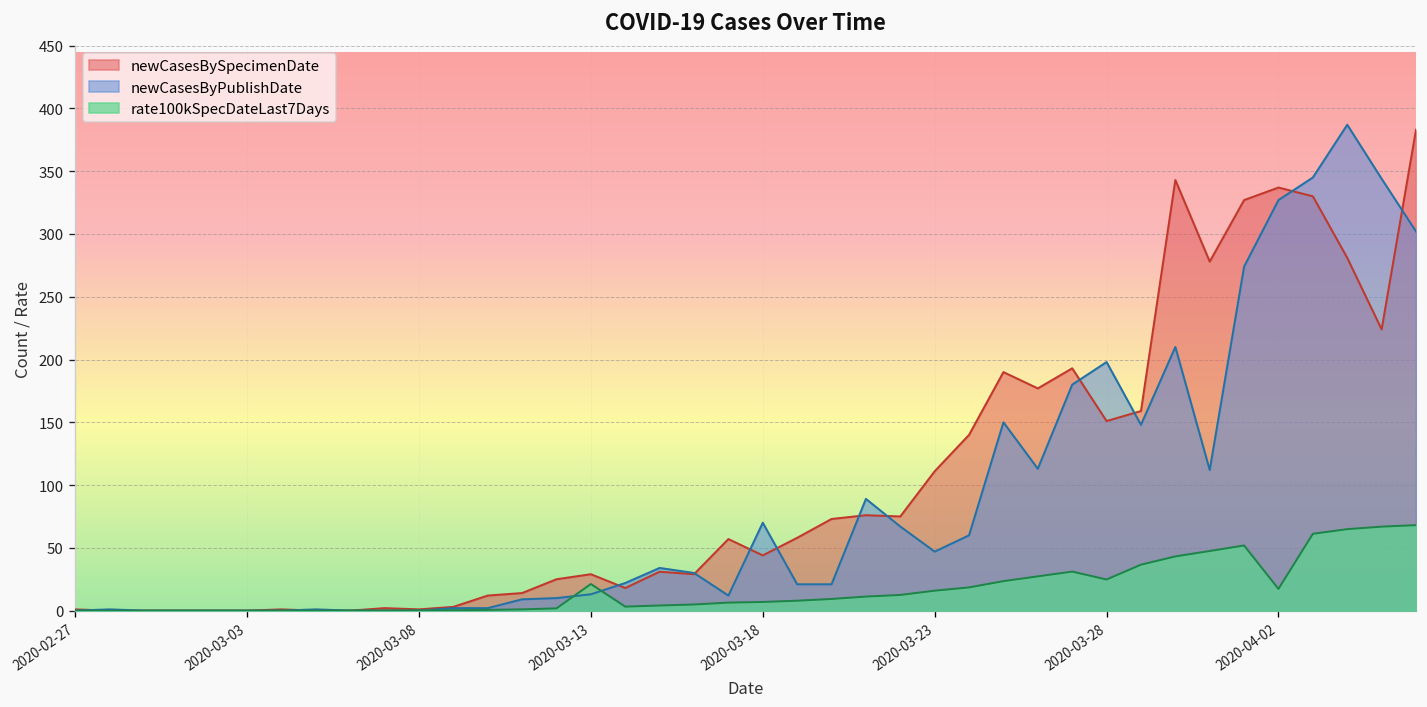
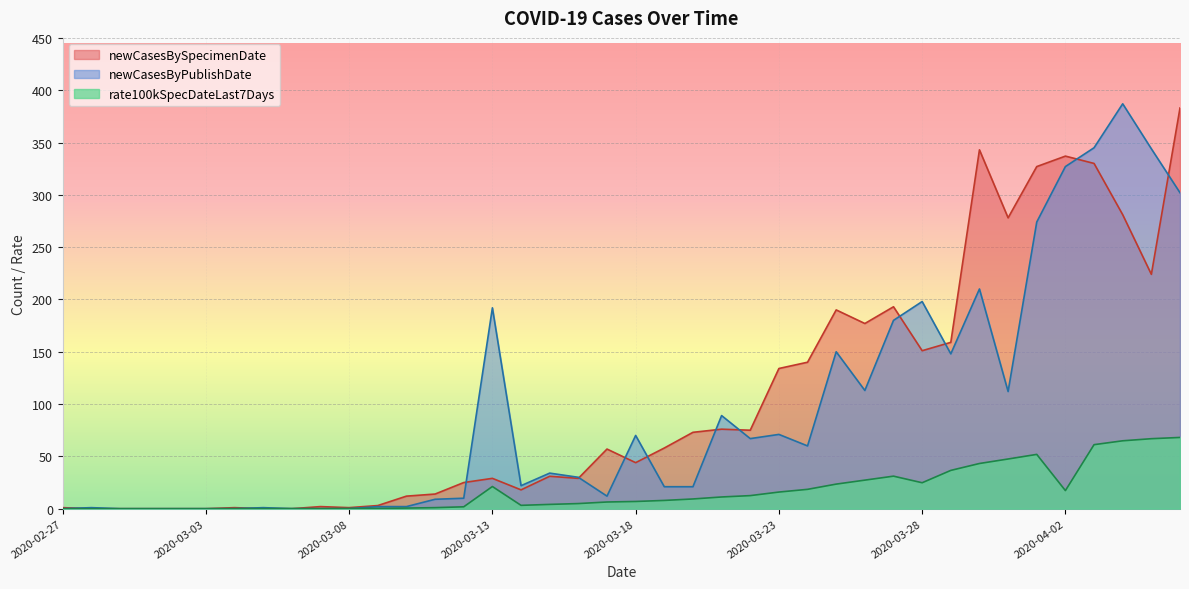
  {
    "newCasesBySpecimenDate": {
      "2020-03-13": 29,
      "2020-03-18": 44,
-     "2020-03-23": 111,
+     "2020-03-23": 134,
      "2020-03-28": 151,
      "2020-04-02": 337
    },
    "newCasesByPublishDate": {
-     "2020-03-13": 13,
+     "2020-03-13": 192,
      "2020-03-18": 70,
-     "2020-03-23": 47,
+     "2020-03-23": 71,
      "2020-03-28": 198,
      "2020-04-02": 327
    },
    "rate100kSpecDateLast7Days": {
      "2020-03-13": 21,
      "2020-03-18": 7,
      "2020-03-23": 16,
      "2020-03-28": 25,
      "2020-04-02": 17
    }
  }
